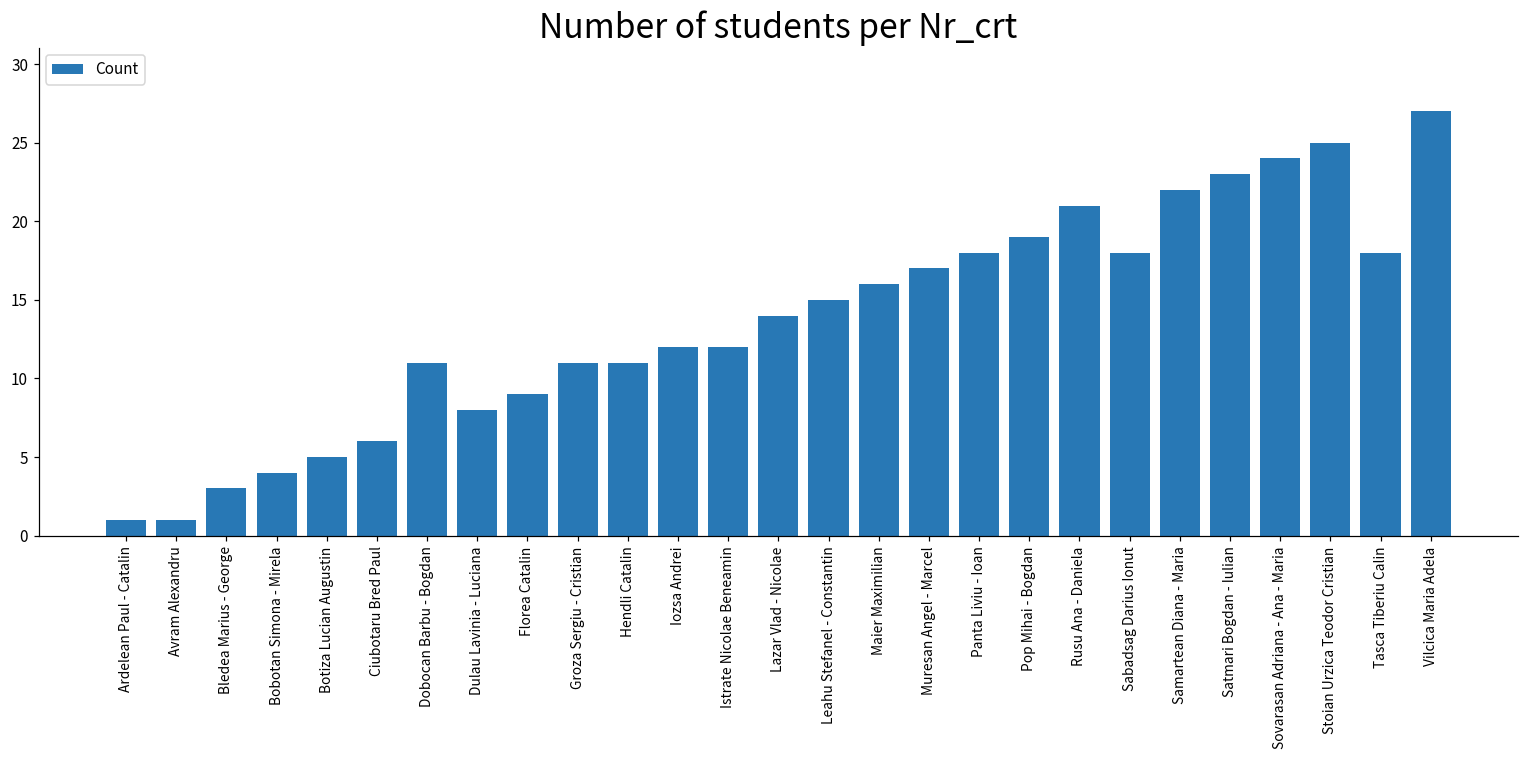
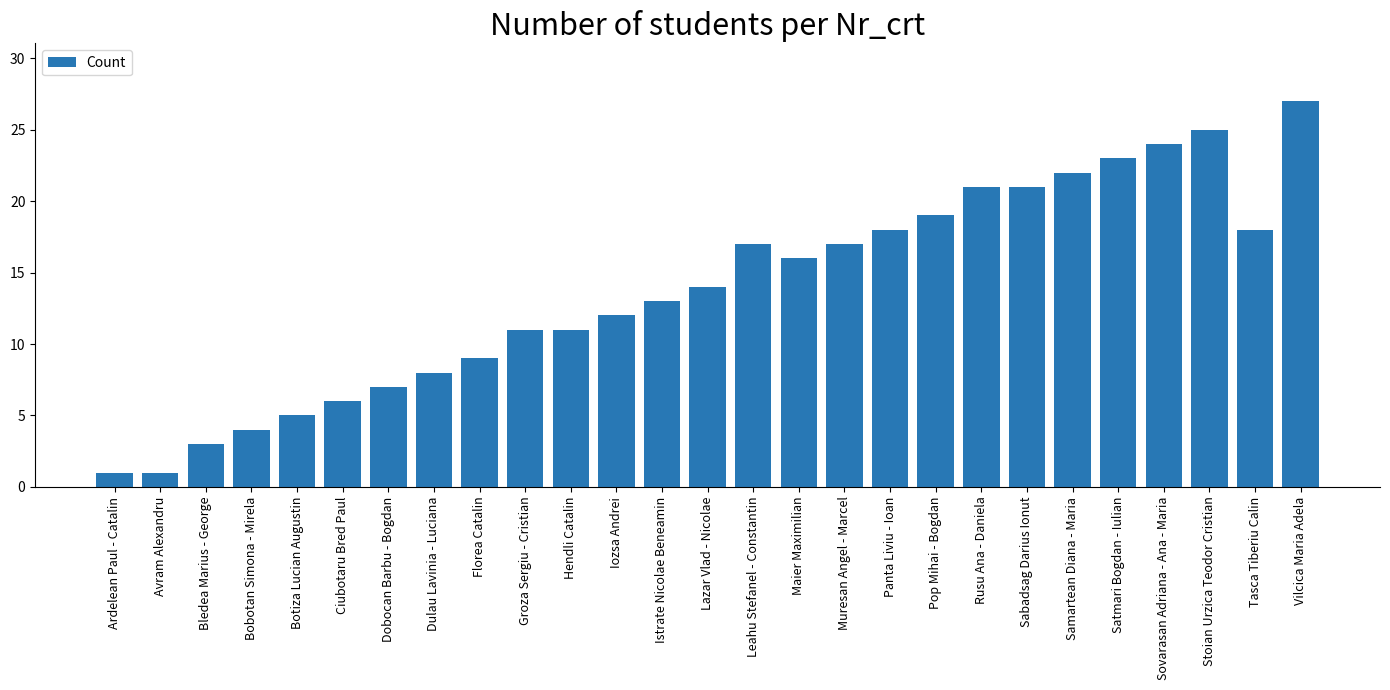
  {
    "Ardelean Paul - Catalin": 1,
    "Avram Alexandru": 1,
    "Bledea Marius - George": 3,
    "Bobotan Simona - Mirela": 4,
    "Botiza Lucian Augustin": 5,
    "Ciubotaru Bred Paul": 6,
-   "Dobocan Barbu - Bogdan": 11,
+   "Dobocan Barbu - Bogdan": 7,
    "Dulau Lavinia - Luciana": 8,
    "Florea Catalin": 9,
    "Groza Sergiu - Cristian": 11,
    "Hendli Catalin": 11,
    "Iozsa Andrei": 12,
-   "Istrate Nicolae Beneamin": 12,
+   "Istrate Nicolae Beneamin": 13,
    "Lazar Vlad - Nicolae": 14,
-   "Leahu Stefanel - Constantin": 15,
+   "Leahu Stefanel - Constantin": 17,
    "Maier Maximilian": 16,
    "Muresan Angel - Marcel": 17,
    "Panta Liviu - Ioan": 18,
    "Pop Mihai - Bogdan": 19,
    "Rusu Ana - Daniela": 21,
-   "Sabadsag Darius Ionut": 18,
+   "Sabadsag Darius Ionut": 21,
    "Samartean Diana - Maria": 22,
    "Satmari Bogdan - Iulian": 23,
    "Sovarasan Adriana - Ana - Maria": 24,
    "Stoian Urzica Teodor Cristian": 25,
    "Tasca Tiberiu Calin": 18,
    "Vilcica Maria Adela": 27
  }
